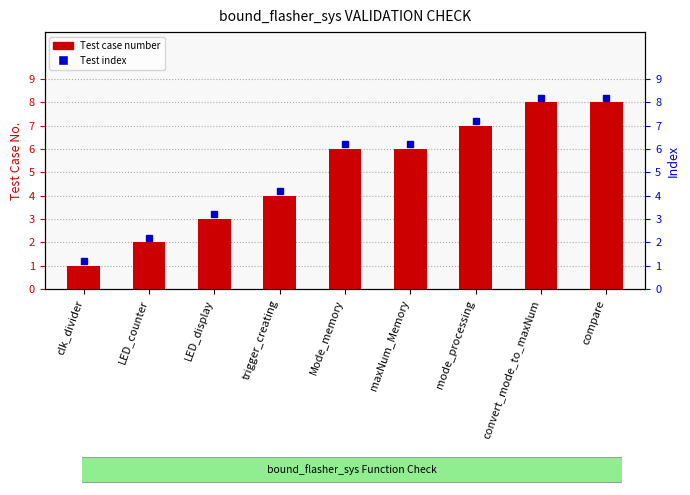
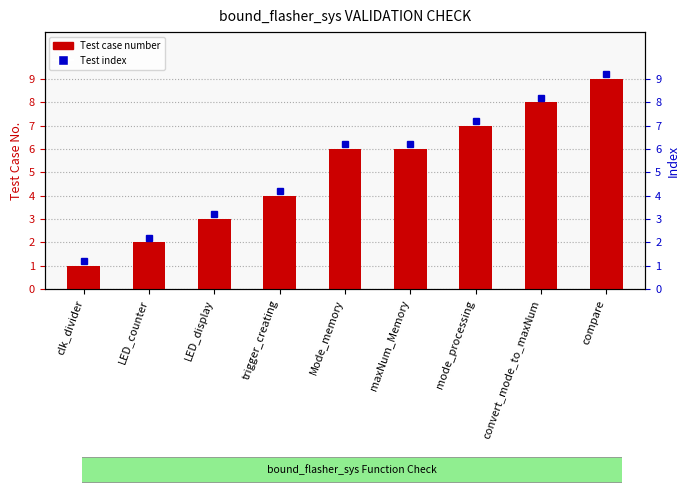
  {
    "Test case number": {
      "clk_divider": 1,
      "LED_counter": 2,
      "LED_display": 3,
      "trigger_creating": 4,
      "Mode_memory": 6,
      "maxNum_Memory": 6,
      "mode_processing": 7,
      "convert_mode_to_maxNum": 8,
-     "compare": 8
+     "compare": 9
    }
  }
